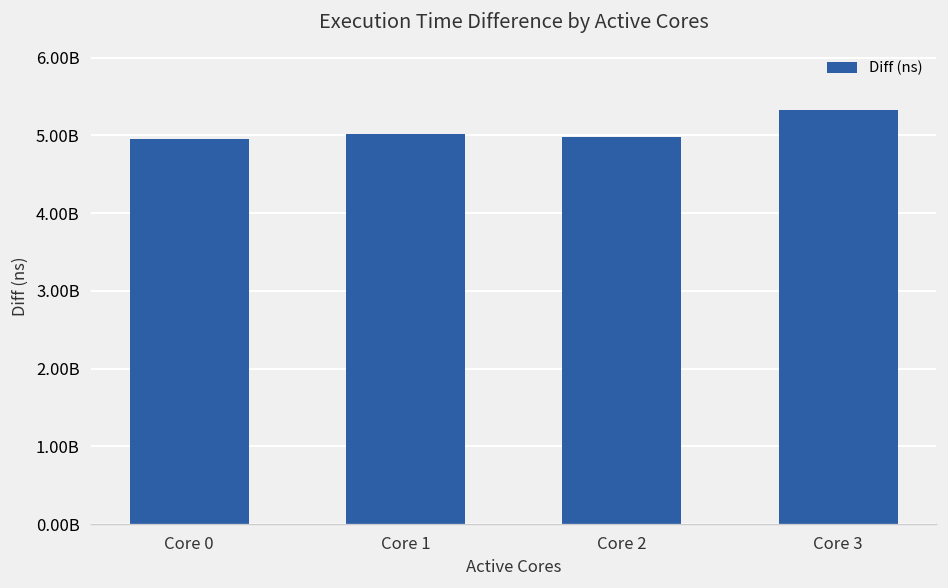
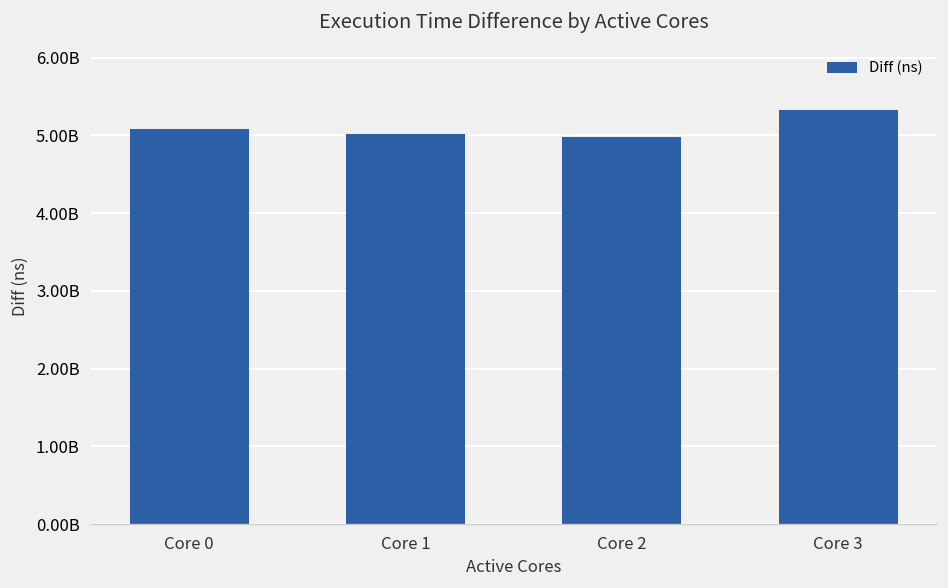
  {
-   "Core 0": 4900000000,
+   "Core 0": 5100000000,
    "Core 1": 5000000000,
    "Core 2": 5000000000,
    "Core 3": 5300000000
  }
